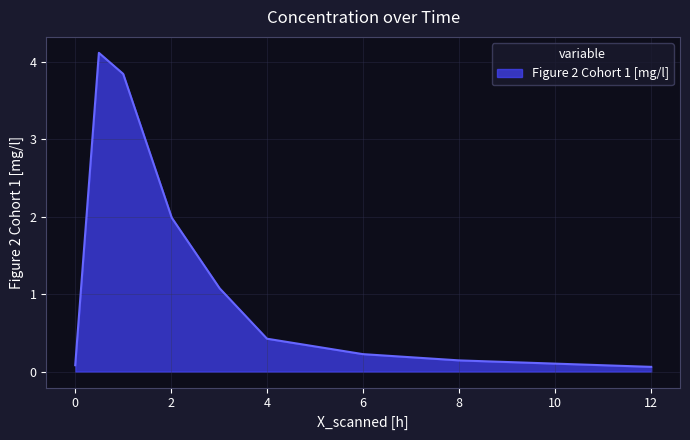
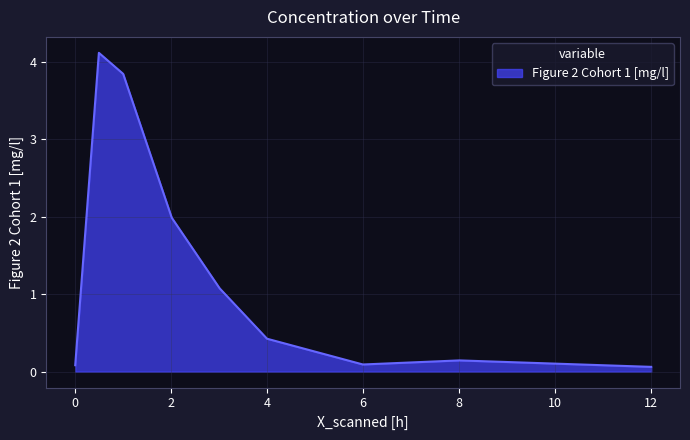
  {
    "0": 0.1,
    "4": 0.4,
-   "6": 0.2
+   "6": 0.1
  }
